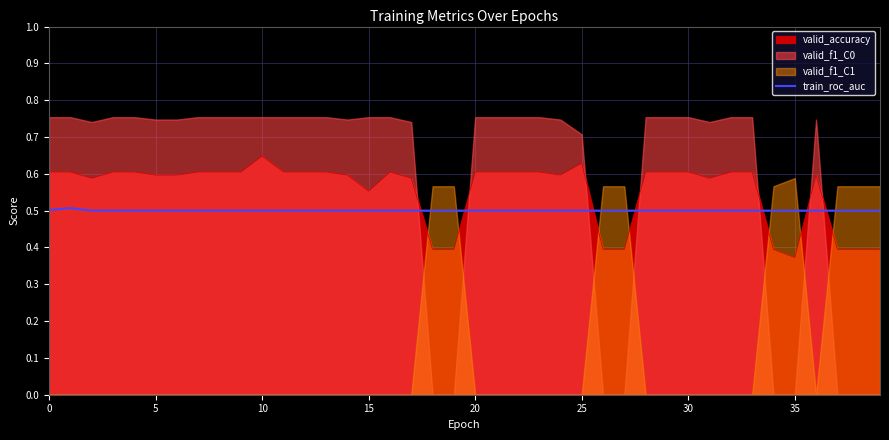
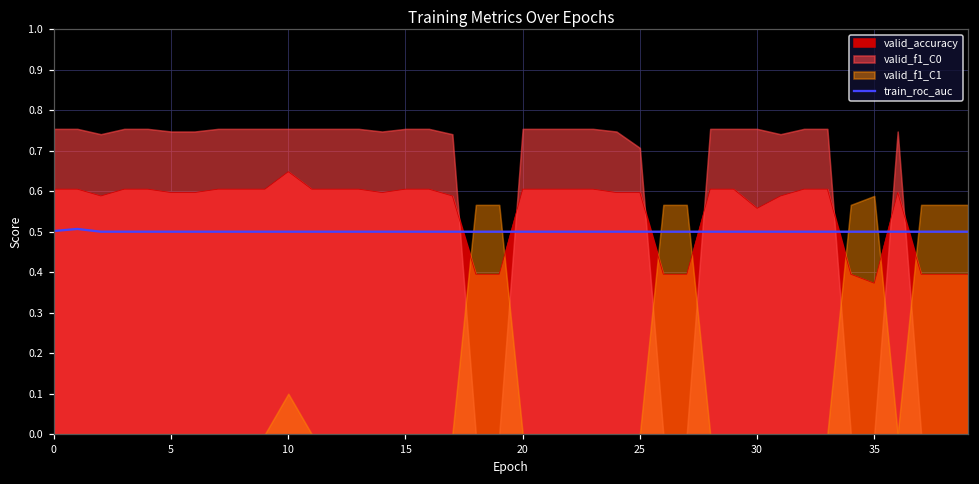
  {
    "valid_accuracy": {
      "0": 0.61,
      "5": 0.60,
      "10": 0.65,
-     "15": 0.55,
+     "15": 0.61,
      "20": 0.61,
-     "25": 0.63,
-     "30": 0.61,
+     "25": 0.60,
+     "30": 0.56,
      "35": 0.37
    },
    "train_roc_auc": {
      "0": 0.50,
      "5": 0.50,
      "10": 0.50,
      "15": 0.50,
      "20": 0.50,
      "25": 0.50,
      "30": 0.50,
      "35": 0.50
    },
    "valid_f1_C0": {
      "0": 0.75,
      "5": 0.75,
      "10": 0.75,
      "15": 0.75,
      "20": 0.75,
      "25": 0.71,
      "30": 0.75,
      "35": 0.00
    },
    "valid_f1_C1": {
      "0": 0.0,
      "5": 0.0,
-     "10": 0.0,
+     "10": 0.1,
      "15": 0.0,
      "20": 0.0,
      "25": 0.0,
      "30": 0.0,
      "35": 0.59
    }
  }
